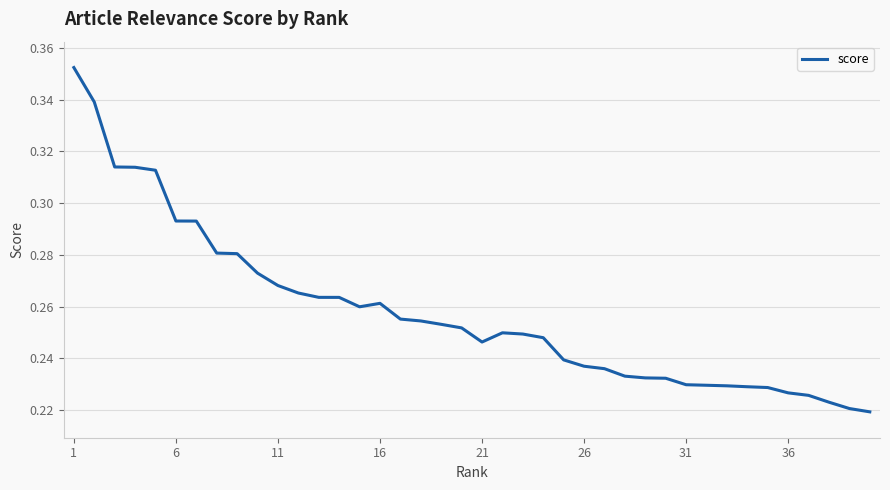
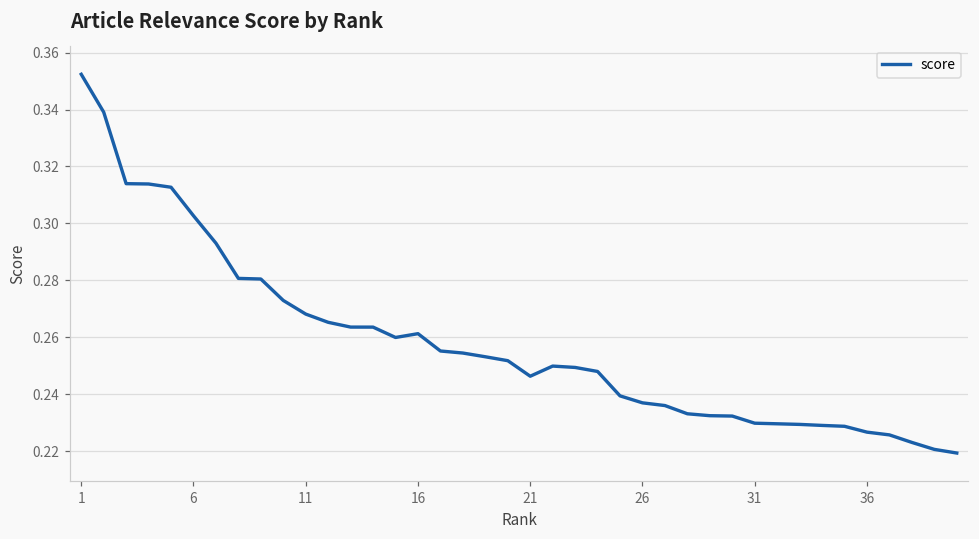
  {
    "1": 0.352,
-   "6": 0.293,
+   "6": 0.303,
    "11": 0.268,
    "16": 0.261,
    "21": 0.246,
    "26": 0.237,
    "31": 0.230,
    "36": 0.227
  }
